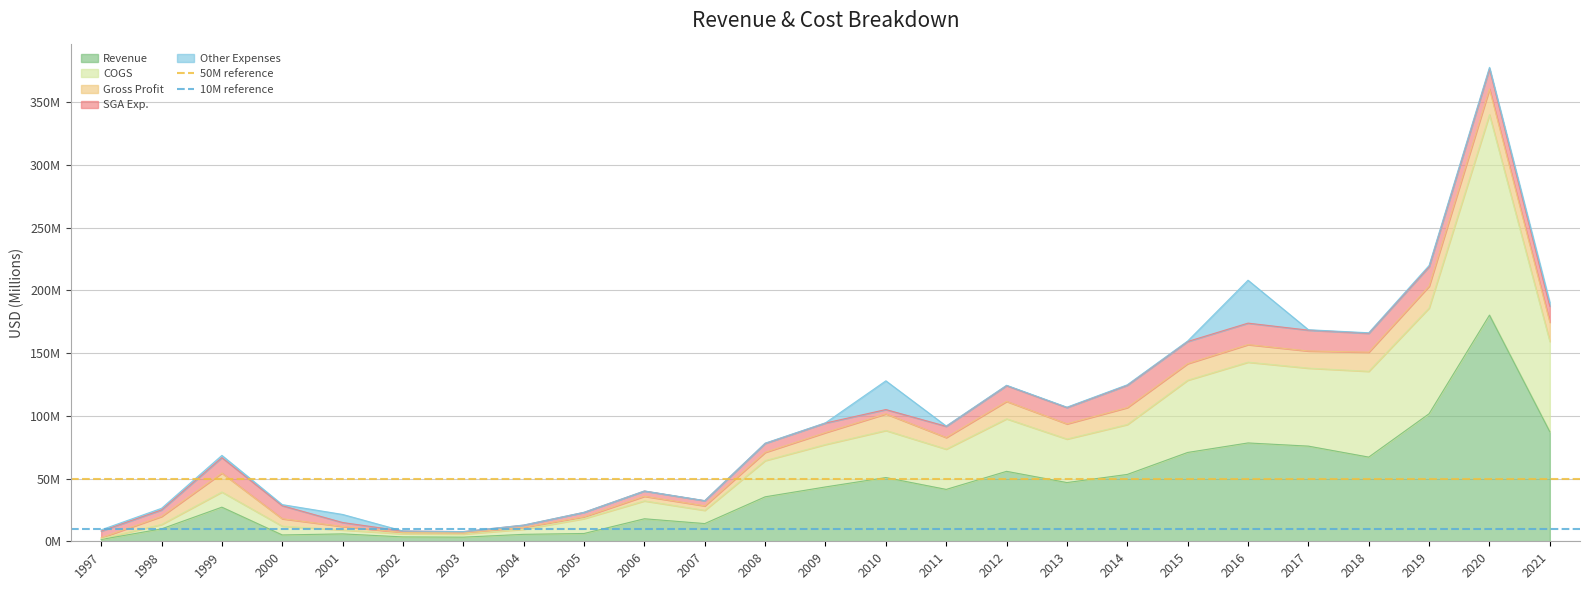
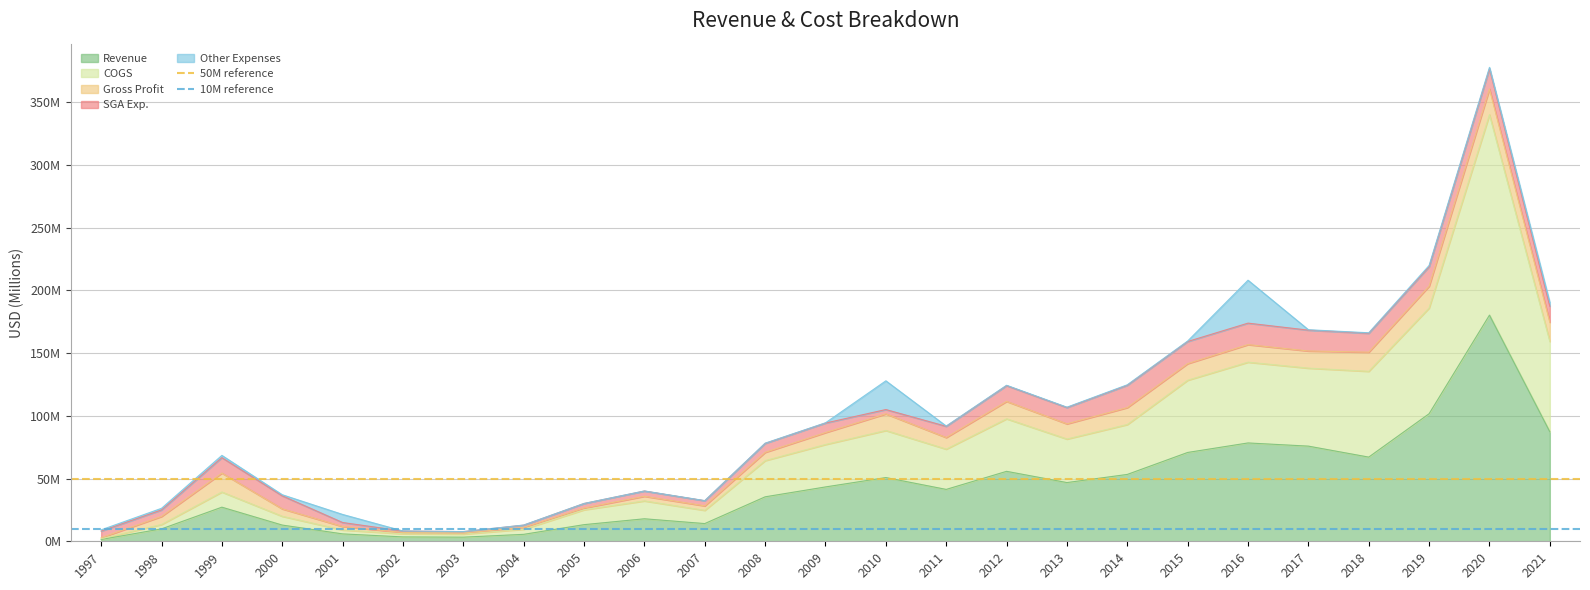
  {
    "Revenue": {
      "1998": 10000000,
      "1999": 27000000,
-     "2000": 5000000,
+     "2000": 13000000,
      "2001": 6000000,
      "2002": 3000000,
      "2003": 3000000,
      "2004": 6000000,
-     "2005": 6000000,
+     "2005": 13000000,
      "2006": 18000000,
      "2007": 14000000,
      "2008": 35000000,
      "2009": 43000000,
      "2010": 51000000,
      "2011": 41000000,
      "2012": 56000000,
      "2013": 47000000,
      "2014": 53000000,
      "2015": 71000000,
      "2016": 78000000,
      "2017": 76000000,
      "2018": 67000000,
      "2019": 102000000,
      "2020": 180000000,
      "2021": 87000000
    },
    "SGA Exp.": {
      "2001": 3000000,
      "2010": 3000000,
      "2016": 17000000,
      "2021": 13000000
    },
    "Other Expenses": {
      "2001": 6000000,
      "2010": 23000000,
      "2016": 34000000,
      "2021": 3000000
    }
  }
